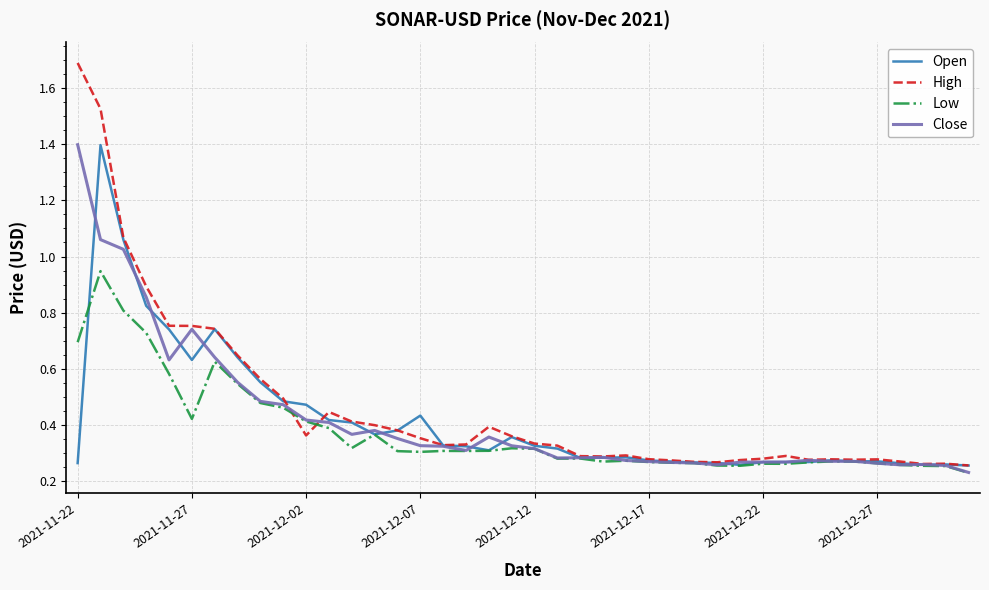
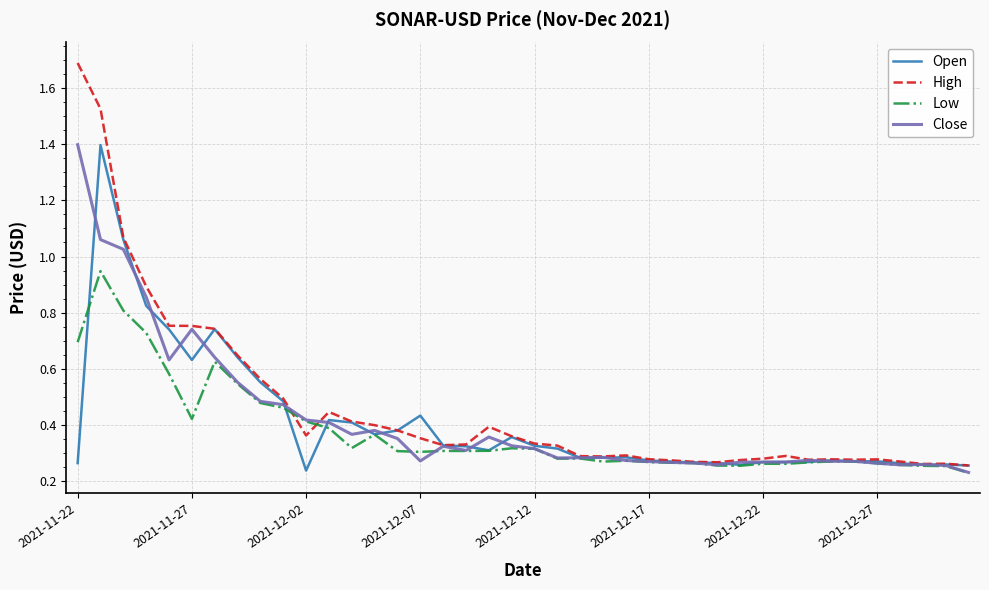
  {
    "Open": {
      "2021-11-22": 0.26,
      "2021-11-27": 0.63,
-     "2021-12-02": 0.47,
+     "2021-12-02": 0.24,
      "2021-12-07": 0.43
    },
    "High": {
      "2021-11-22": 1.69,
      "2021-11-27": 0.75,
      "2021-12-02": 0.36,
      "2021-12-07": 0.35,
      "2021-12-22": 0.28
    },
    "Low": {
      "2021-11-22": 0.69,
      "2021-11-27": 0.42,
      "2021-12-07": 0.30
    },
    "Close": {
      "2021-11-22": 1.40,
      "2021-11-27": 0.74,
-     "2021-12-07": 0.33
+     "2021-12-07": 0.27
    }
  }
